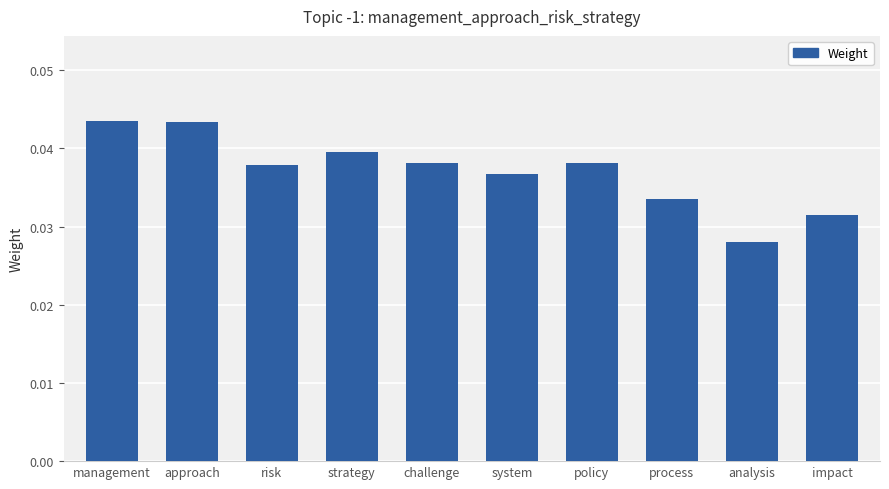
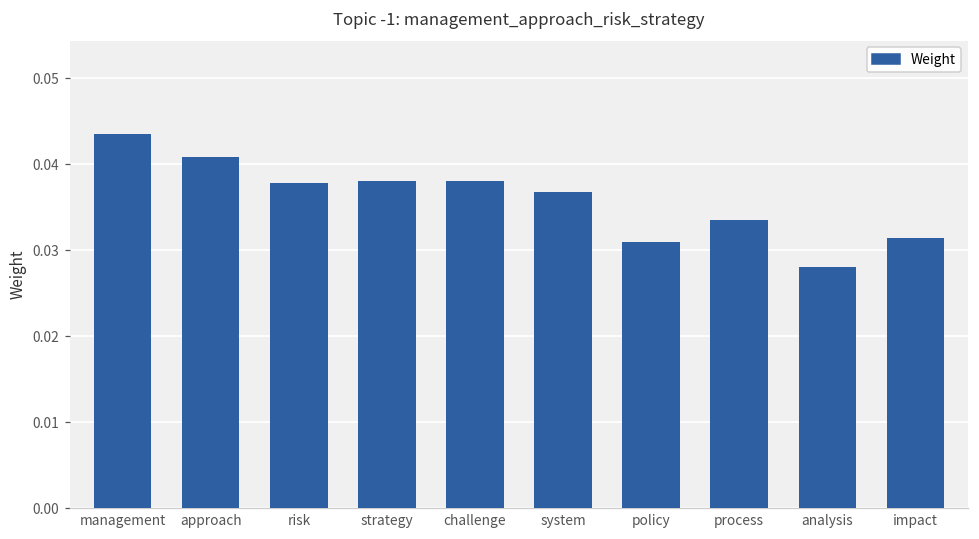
  {
    "management": 0.044,
-   "approach": 0.043,
+   "approach": 0.041,
    "risk": 0.038,
-   "strategy": 0.040,
+   "strategy": 0.038,
    "challenge": 0.038,
    "system": 0.037,
-   "policy": 0.038,
+   "policy": 0.031,
    "process": 0.034,
    "analysis": 0.028,
    "impact": 0.031
  }
